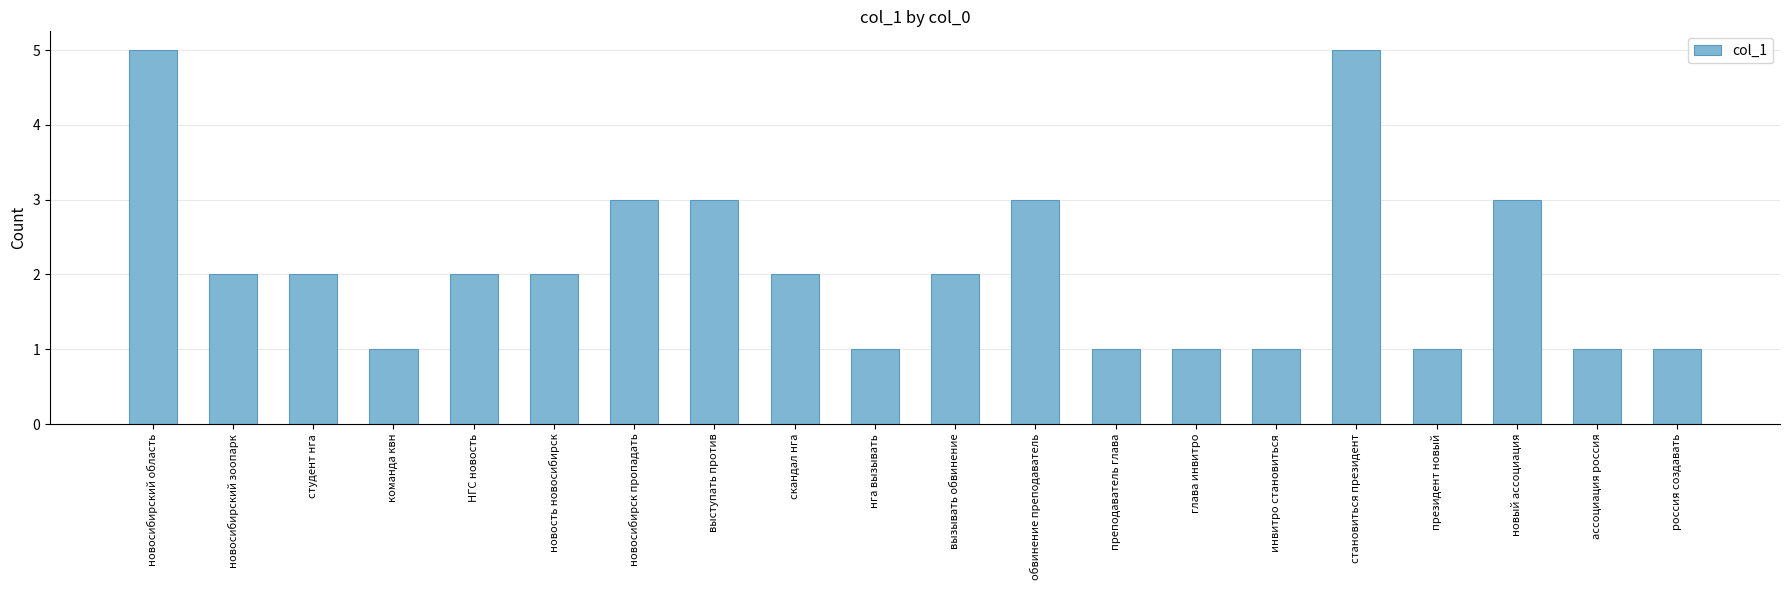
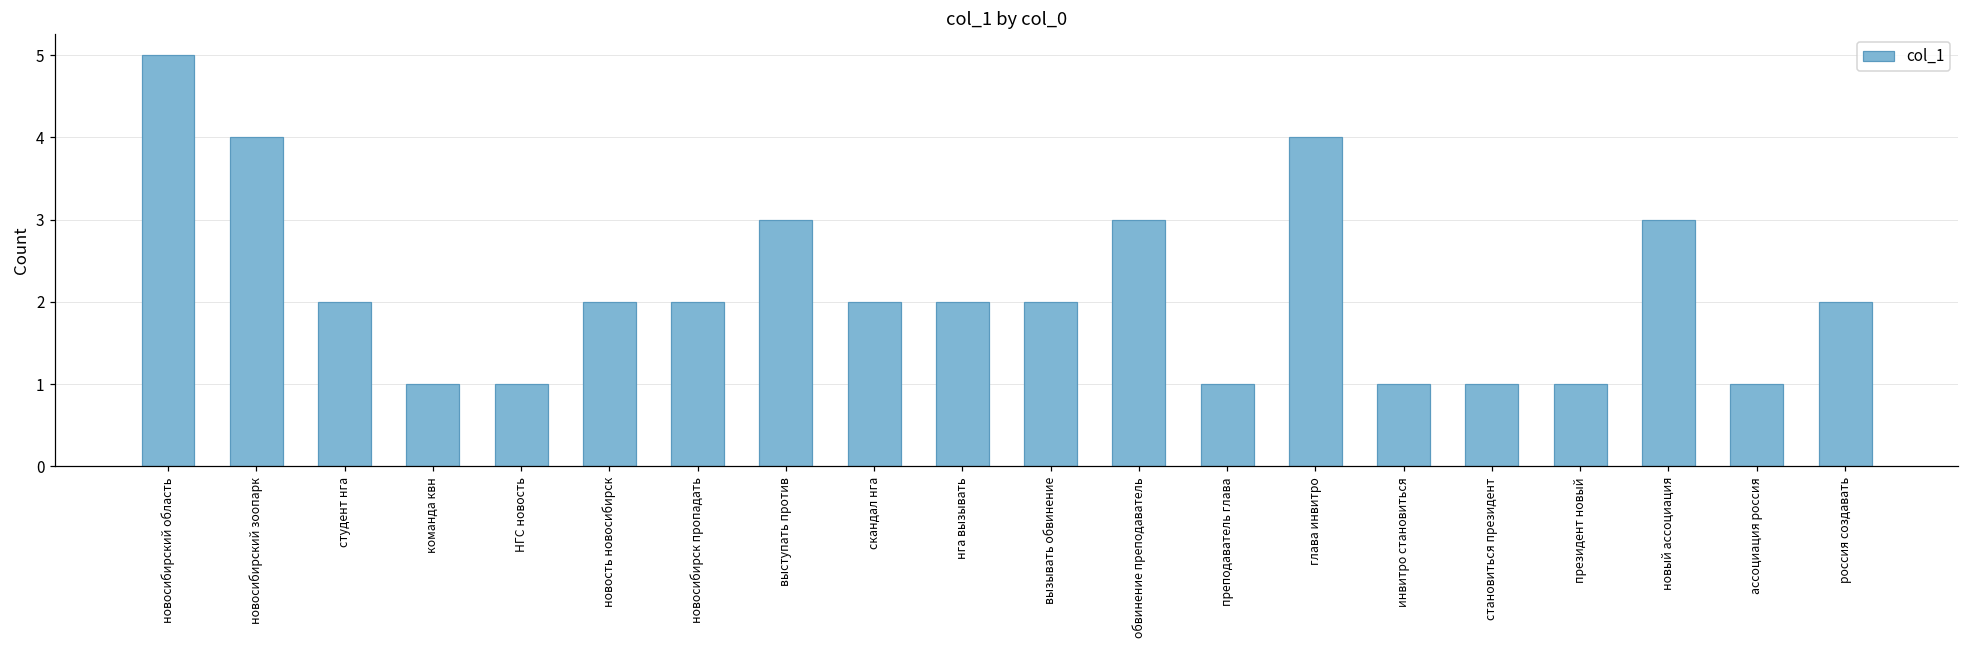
  {
    "новосибирский область": 5,
-   "новосибирский зоопарк": 2,
+   "новосибирский зоопарк": 4,
    "студент нга": 2,
    "команда квн": 1,
-   "НГС новость": 2,
+   "НГС новость": 1,
    "новость новосибирск": 2,
-   "новосибирск пропадать": 3,
+   "новосибирск пропадать": 2,
    "выступать против": 3,
    "скандал нга": 2,
-   "нга вызывать": 1,
+   "нга вызывать": 2,
    "вызывать обвинение": 2,
    "обвинение преподаватель": 3,
    "преподаватель глава": 1,
-   "глава инвитро": 1,
+   "глава инвитро": 4,
    "инвитро становиться": 1,
-   "становиться президент": 5,
+   "становиться президент": 1,
    "президент новый": 1,
    "новый ассоциация": 3,
    "ассоциация россия": 1,
-   "россия создавать": 1
+   "россия создавать": 2
  }
